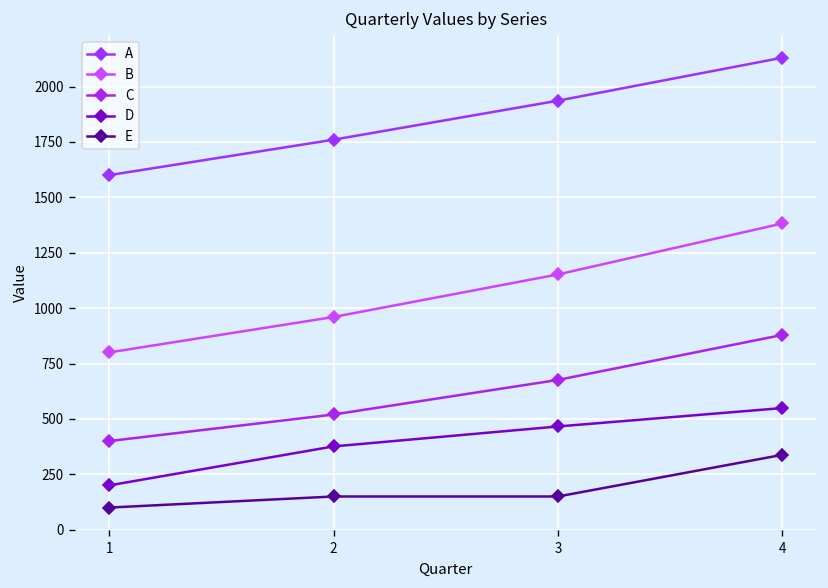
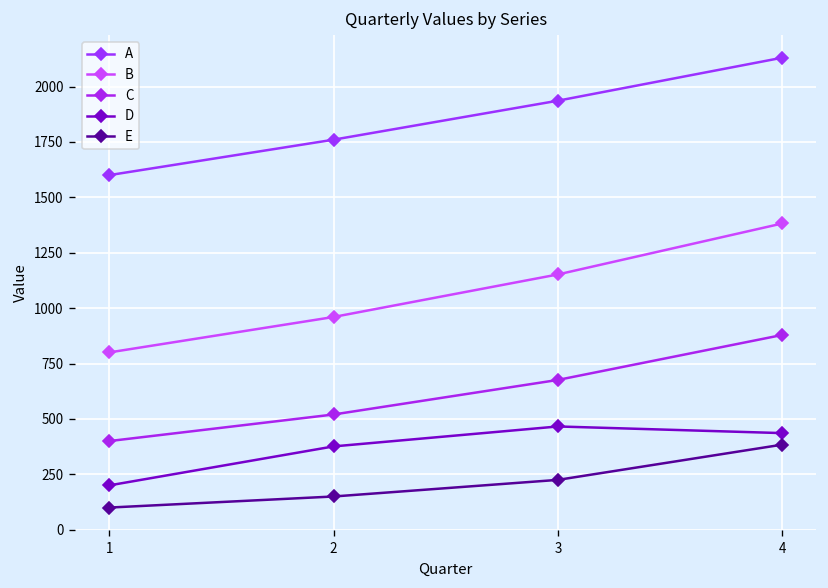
  {
    "D": {
      "1": 200,
      "2": 380,
      "3": 470,
-     "4": 550
+     "4": 440
    },
    "E": {
      "1": 100,
      "2": 150,
-     "3": 150,
-     "4": 340
+     "3": 230,
+     "4": 380
    }
  }
